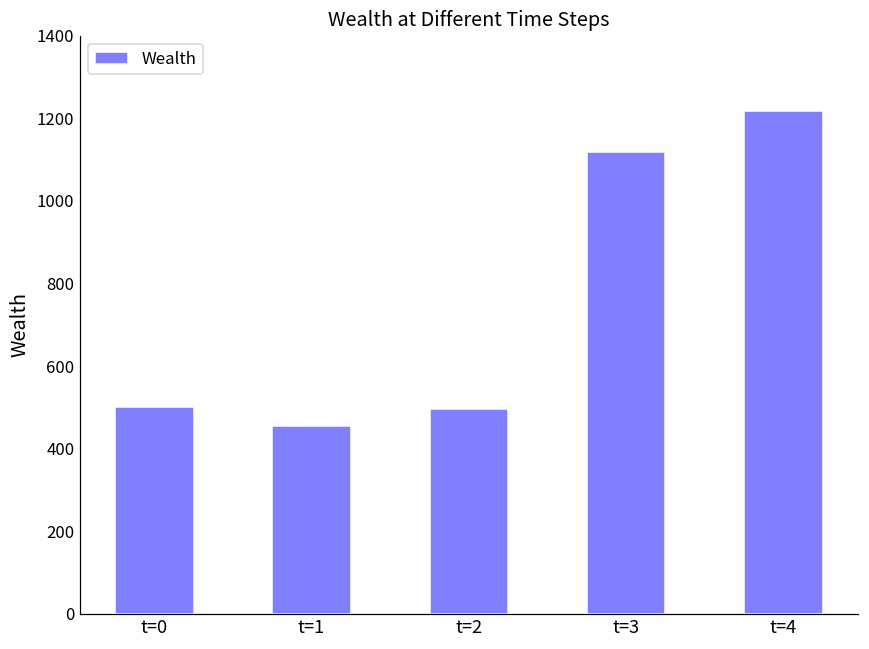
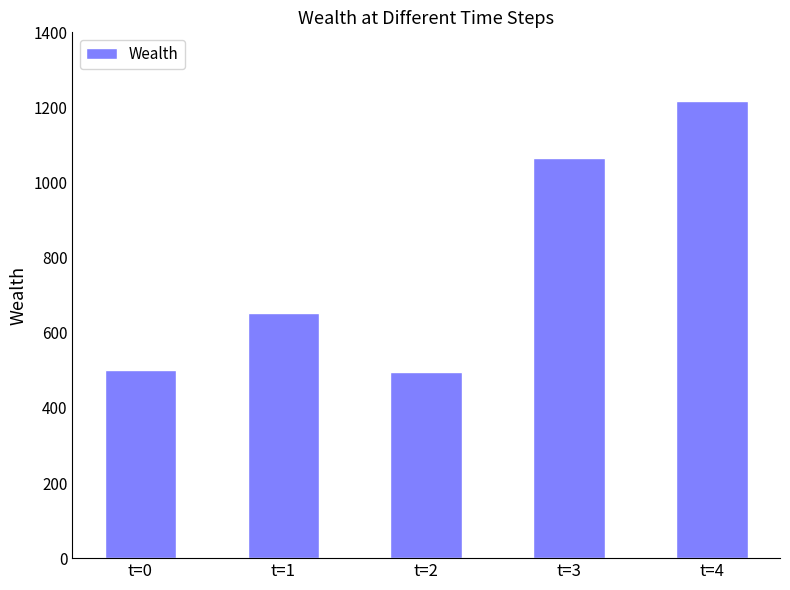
  {
    "t=0": 500,
-   "t=1": 450,
+   "t=1": 650,
    "t=2": 500,
-   "t=3": 1120,
+   "t=3": 1070,
    "t=4": 1220
  }
